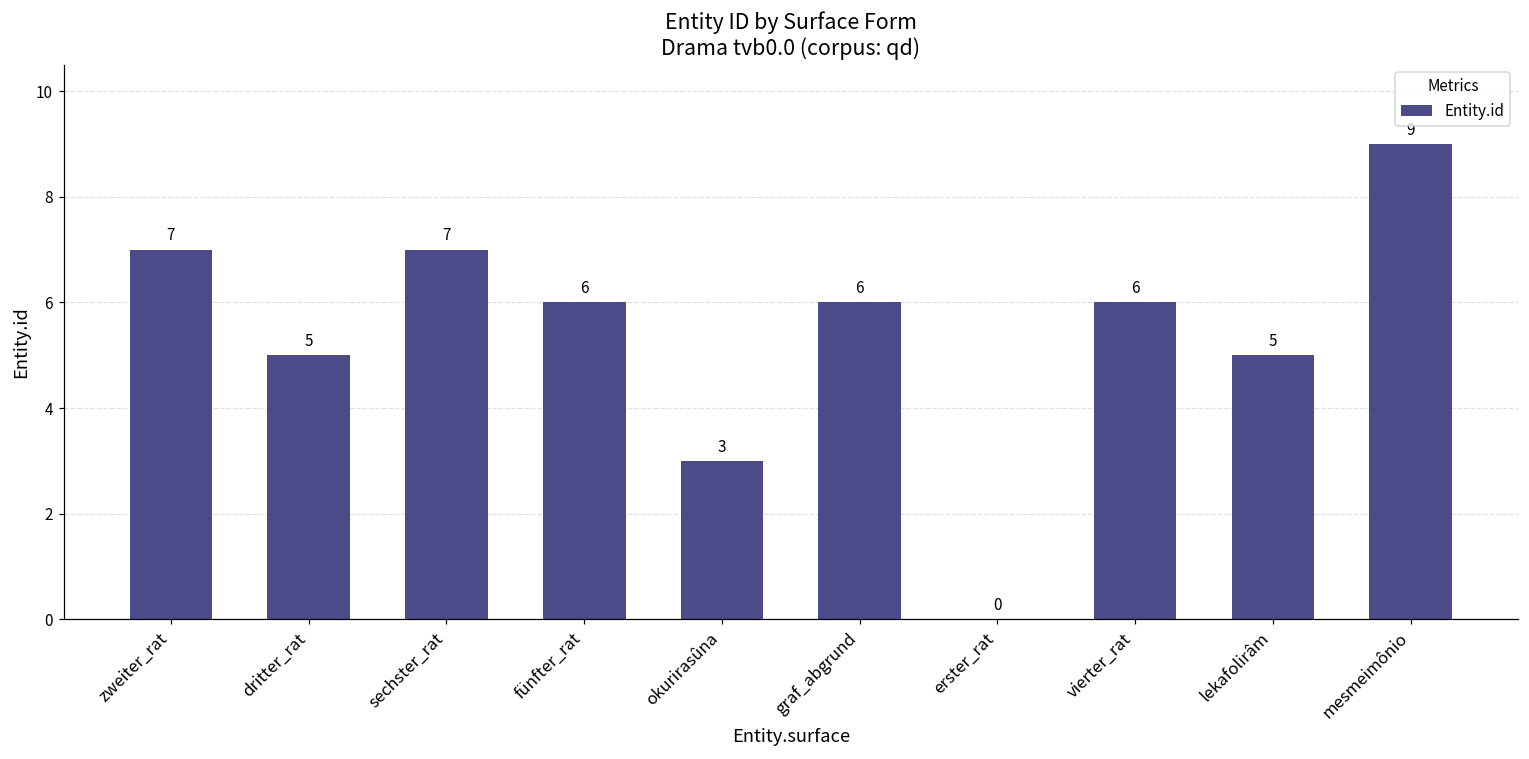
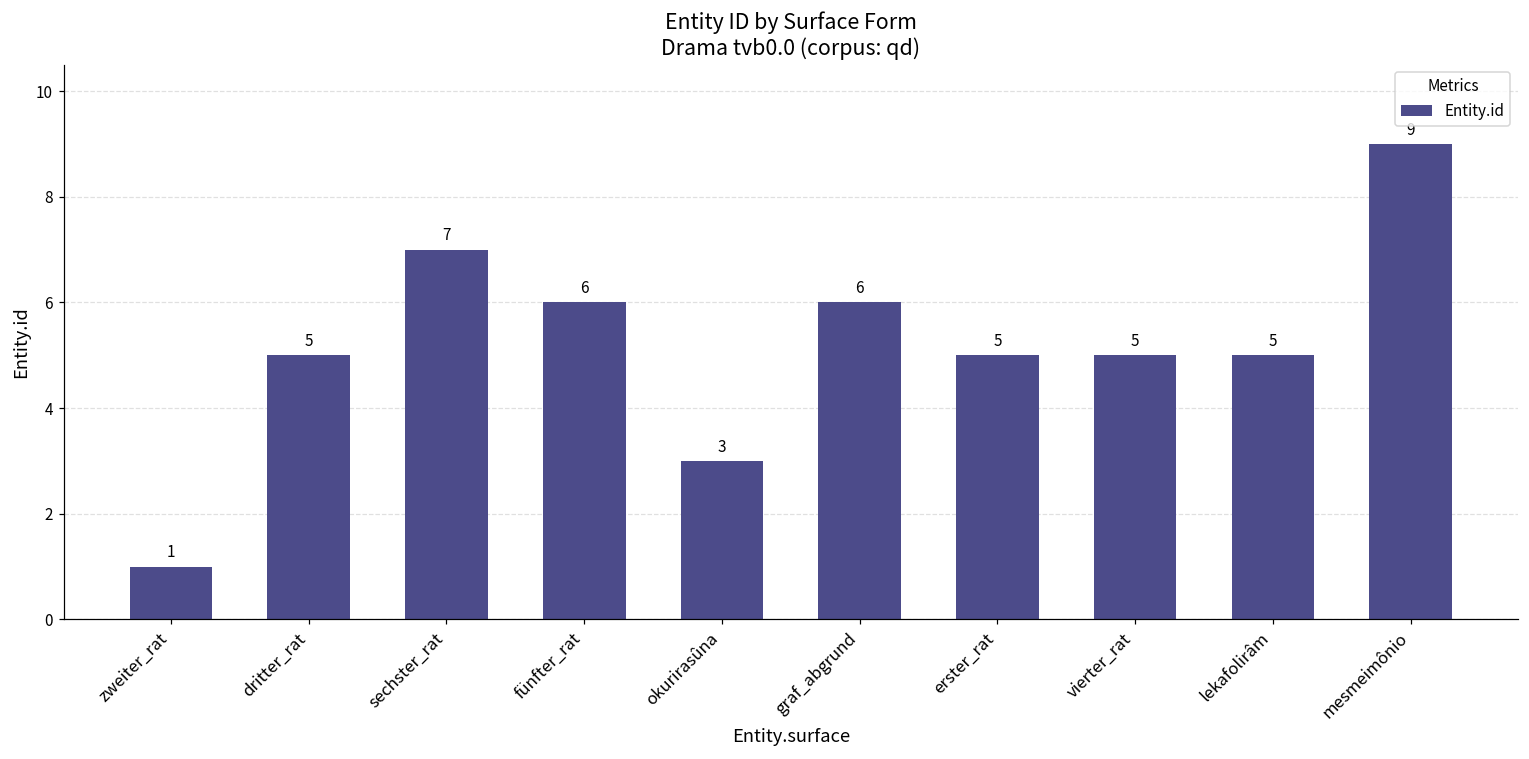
  {
-   "zweiter_rat": 7,
+   "zweiter_rat": 1,
    "dritter_rat": 5,
    "sechster_rat": 7,
    "fünfter_rat": 6,
    "okurirasûna": 3,
    "graf_abgrund": 6,
-   "erster_rat": 0,
-   "vierter_rat": 6,
+   "erster_rat": 5,
+   "vierter_rat": 5,
    "lekafolirâm": 5,
    "mesmeimônio": 9
  }
